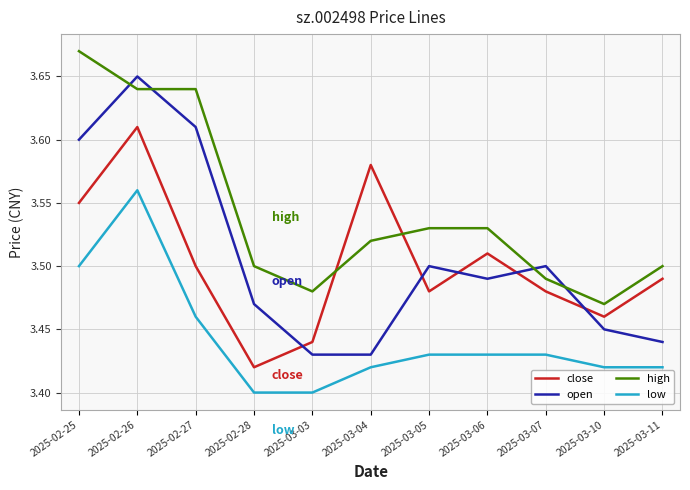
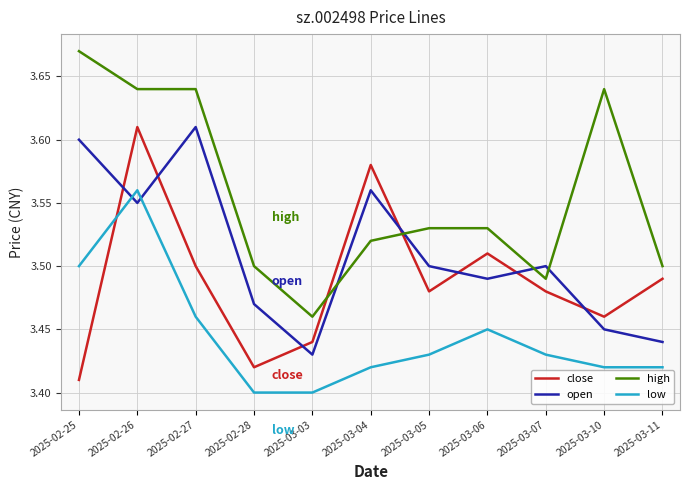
  {
    "close": {
-     "2025-02-25": 3.55,
+     "2025-02-25": 3.41,
      "2025-02-26": 3.61,
      "2025-02-27": 3.50,
      "2025-02-28": 3.42,
      "2025-03-03": 3.44,
      "2025-03-04": 3.58,
      "2025-03-05": 3.48,
      "2025-03-06": 3.51,
      "2025-03-07": 3.48,
      "2025-03-10": 3.46,
      "2025-03-11": 3.49
    },
    "open": {
      "2025-02-25": 3.60,
-     "2025-02-26": 3.65,
+     "2025-02-26": 3.55,
      "2025-02-27": 3.61,
      "2025-02-28": 3.47,
      "2025-03-03": 3.43,
-     "2025-03-04": 3.43,
+     "2025-03-04": 3.56,
      "2025-03-05": 3.50,
      "2025-03-06": 3.49,
      "2025-03-07": 3.50,
      "2025-03-10": 3.45,
      "2025-03-11": 3.44
    },
    "high": {
      "2025-02-25": 3.67,
      "2025-02-26": 3.64,
      "2025-02-27": 3.64,
      "2025-02-28": 3.50,
-     "2025-03-03": 3.48,
+     "2025-03-03": 3.46,
      "2025-03-04": 3.52,
      "2025-03-05": 3.53,
      "2025-03-06": 3.53,
      "2025-03-07": 3.49,
-     "2025-03-10": 3.47,
+     "2025-03-10": 3.64,
      "2025-03-11": 3.50
    },
    "low": {
      "2025-02-25": 3.50,
      "2025-02-26": 3.56,
      "2025-02-27": 3.46,
      "2025-02-28": 3.40,
      "2025-03-03": 3.40,
      "2025-03-04": 3.42,
      "2025-03-05": 3.43,
-     "2025-03-06": 3.43,
+     "2025-03-06": 3.45,
      "2025-03-07": 3.43,
      "2025-03-10": 3.42,
      "2025-03-11": 3.42
    }
  }
